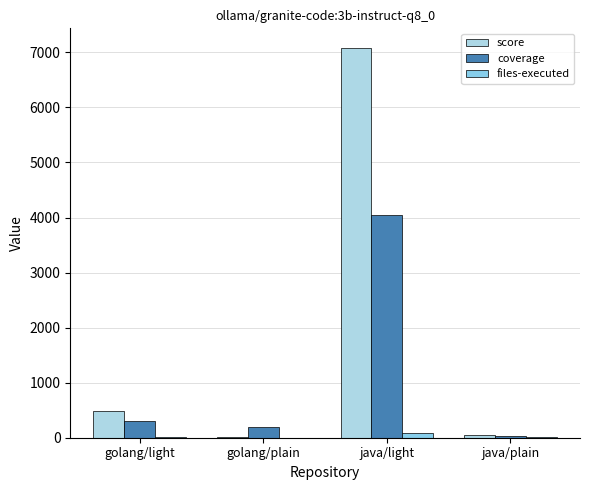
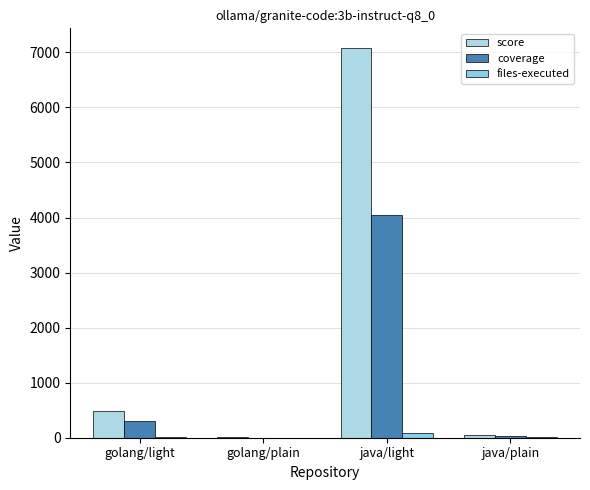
  {
    "coverage": {
      "golang/light": 300,
-     "golang/plain": 200,
+     "golang/plain": 0,
      "java/light": 4000
    }
  }
